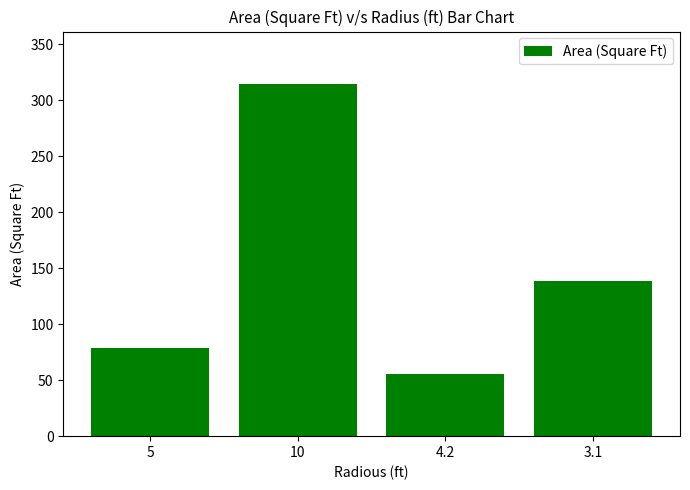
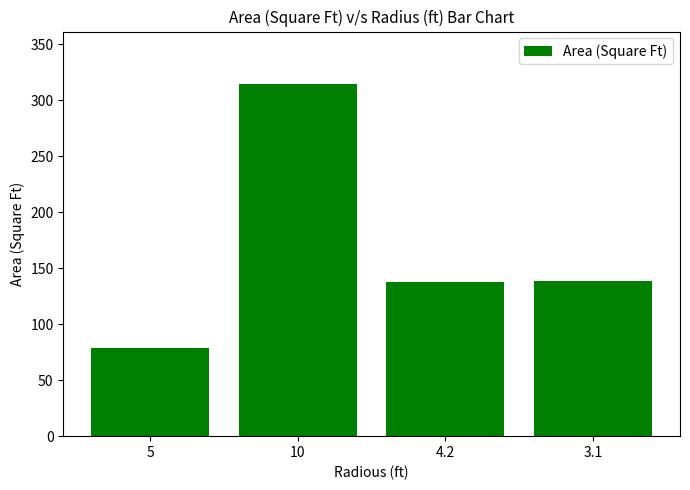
  {
    "5": 79,
    "10": 314,
-   "4.2": 55,
+   "4.2": 137,
    "3.1": 138
  }
